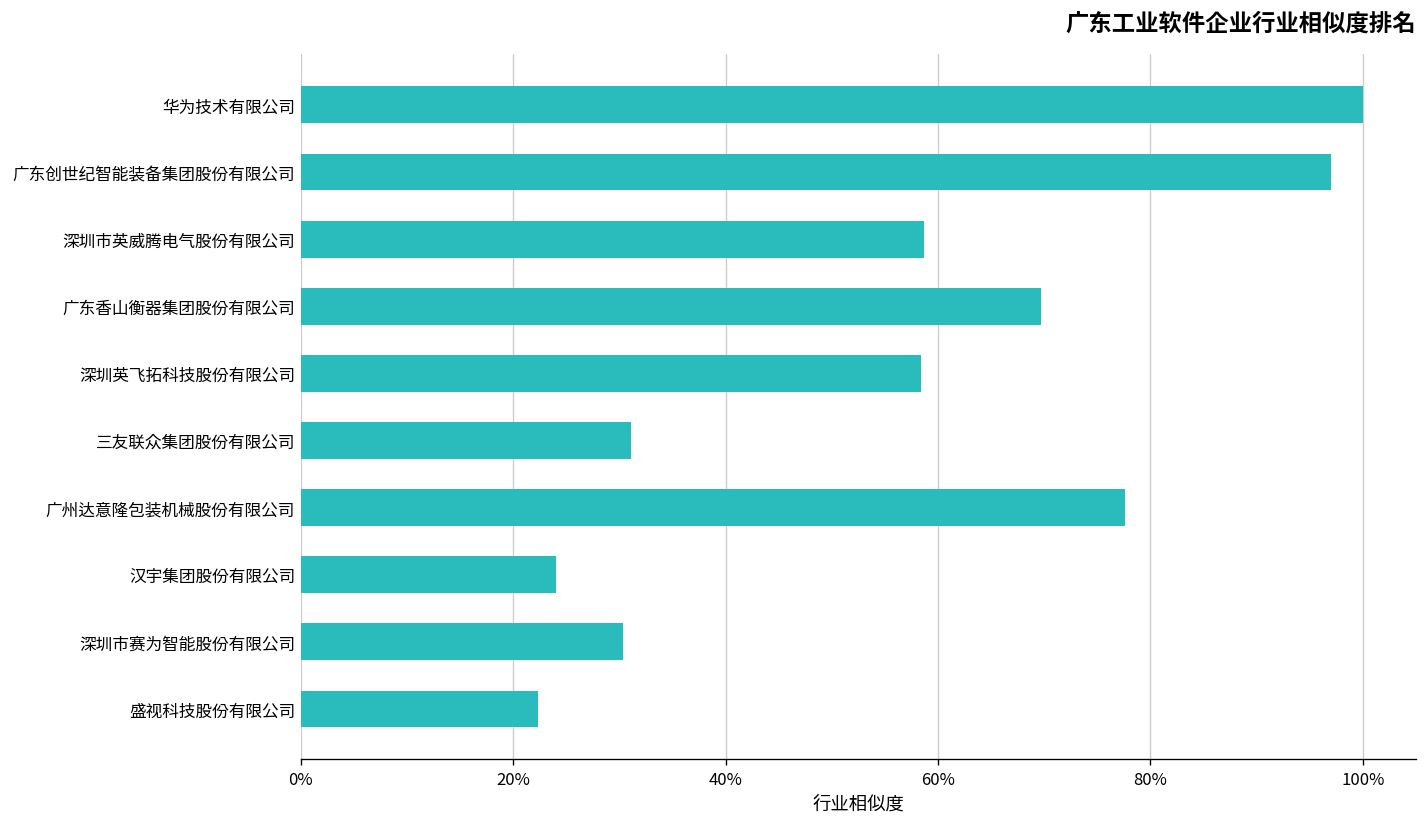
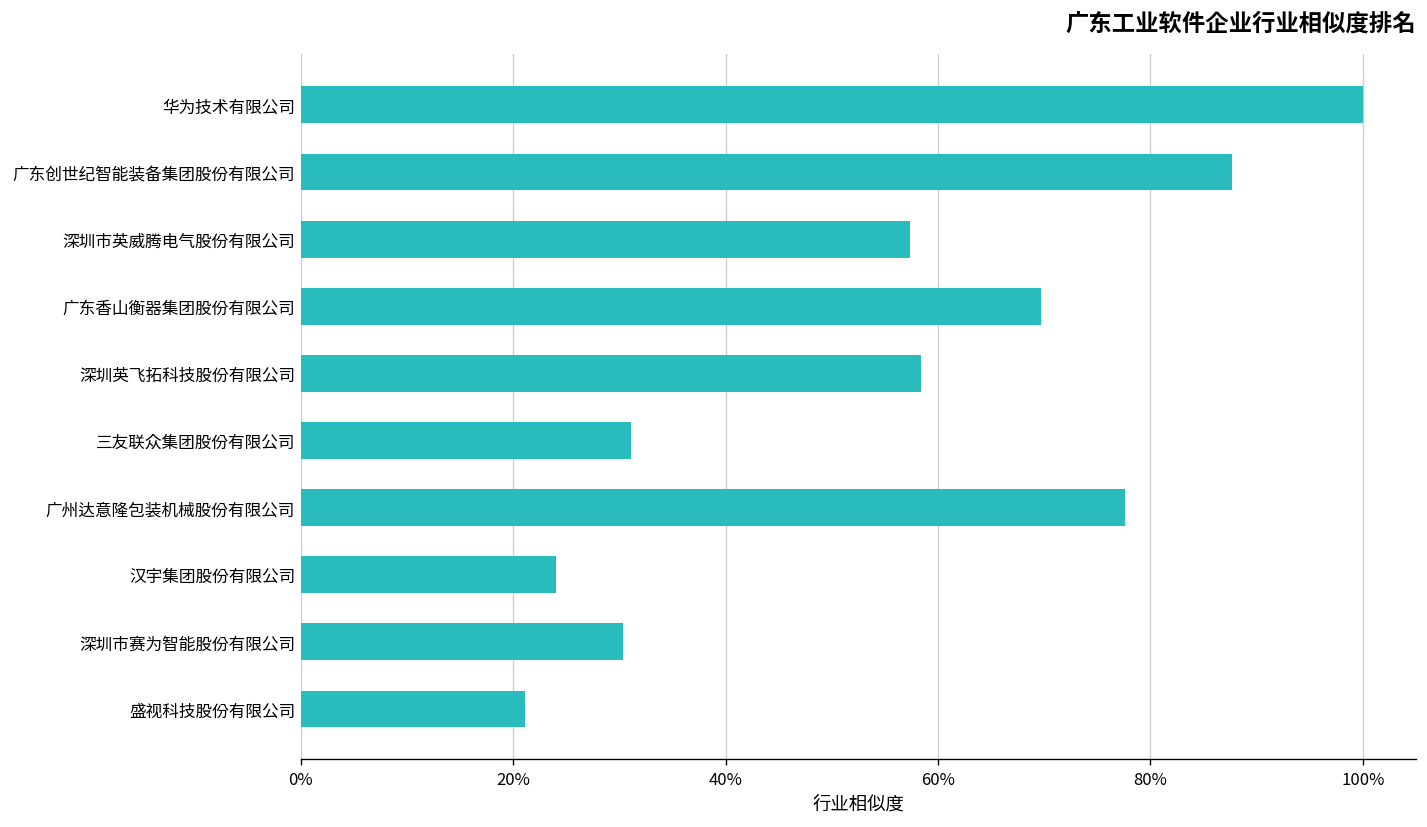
  {
    "华为技术有限公司": "100%",
-   "广东创世纪智能装备集团股份有限公司": "97%",
-   "深圳市英威腾电气股份有限公司": "59%",
+   "广东创世纪智能装备集团股份有限公司": "88%",
+   "深圳市英威腾电气股份有限公司": "57%",
    "广东香山衡器集团股份有限公司": "70%",
    "深圳英飞拓科技股份有限公司": "58%",
    "三友联众集团股份有限公司": "31%",
    "广州达意隆包装机械股份有限公司": "78%",
    "汉宇集团股份有限公司": "24%",
    "深圳市赛为智能股份有限公司": "30%",
-   "盛视科技股份有限公司": "22%"
+   "盛视科技股份有限公司": "21%"
  }
